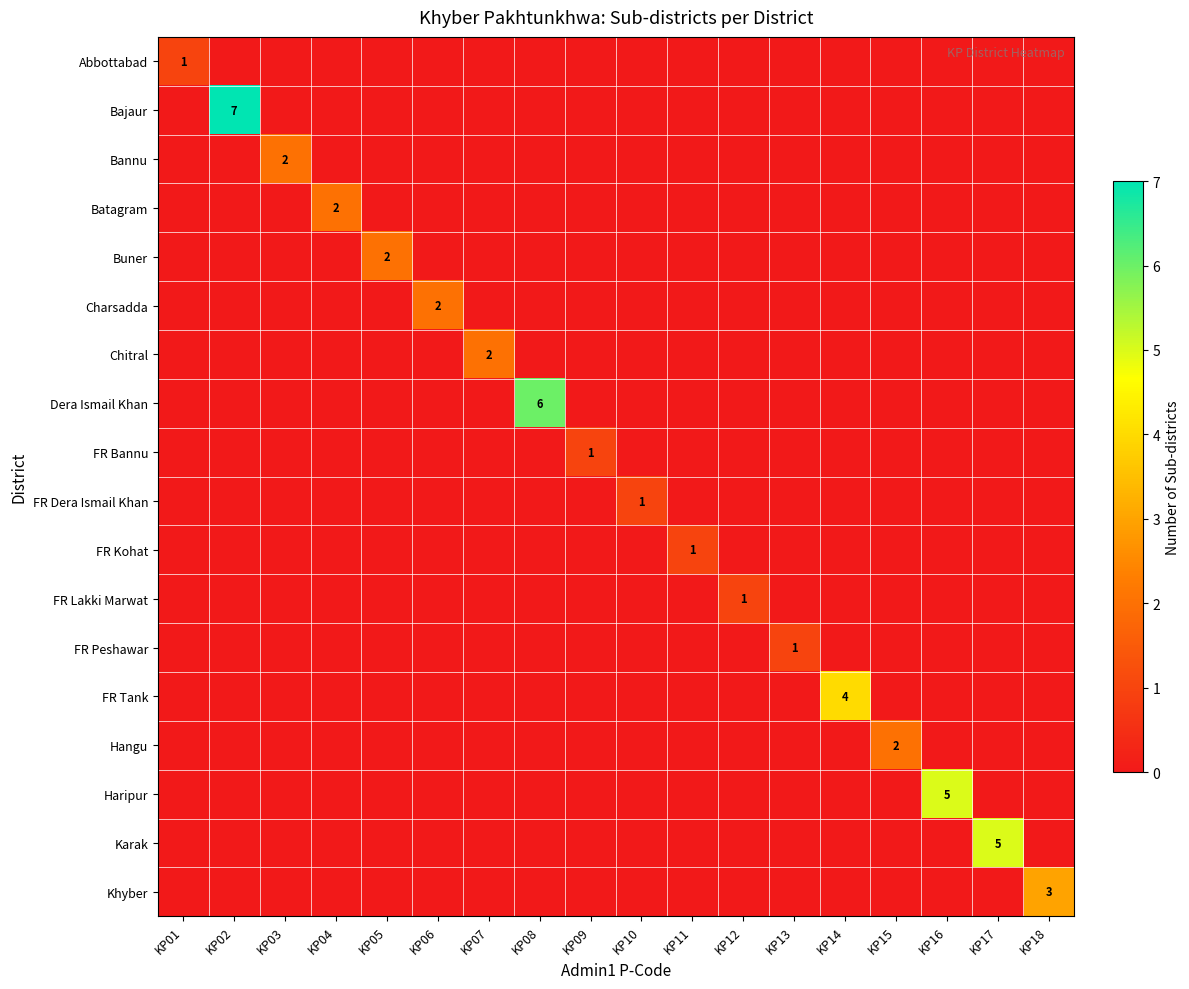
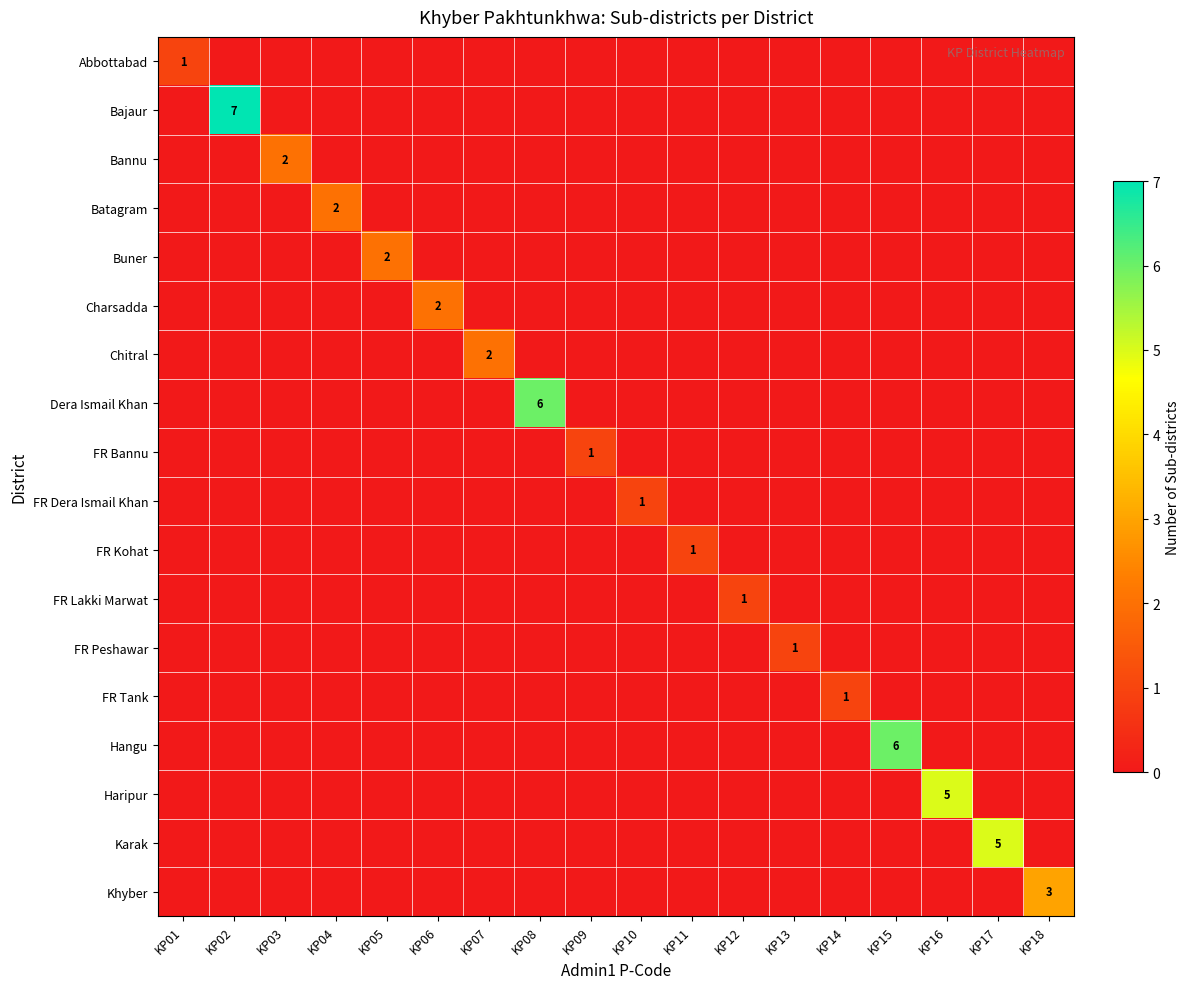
  {
    "Abbottabad": {
      "KP01": 1
    },
    "Bajaur": {
      "KP02": 7
    },
    "Bannu": {
      "KP03": 2
    },
    "Batagram": {
      "KP04": 2
    },
    "Buner": {
      "KP05": 2
    },
    "Charsadda": {
      "KP06": 2
    },
    "Chitral": {
      "KP07": 2
    },
    "Dera Ismail Khan": {
      "KP08": 6
    },
    "FR Bannu": {
      "KP09": 1
    },
    "FR Dera Ismail Khan": {
      "KP10": 1
    },
    "FR Kohat": {
      "KP11": 1
    },
    "FR Lakki Marwat": {
      "KP12": 1
    },
    "FR Peshawar": {
      "KP13": 1
    },
    "FR Tank": {
-     "KP14": 4
+     "KP14": 1
    },
    "Hangu": {
-     "KP15": 2
+     "KP15": 6
    },
    "Haripur": {
      "KP16": 5
    },
    "Karak": {
      "KP17": 5
    },
    "Khyber": {
      "KP18": 3
    }
  }
